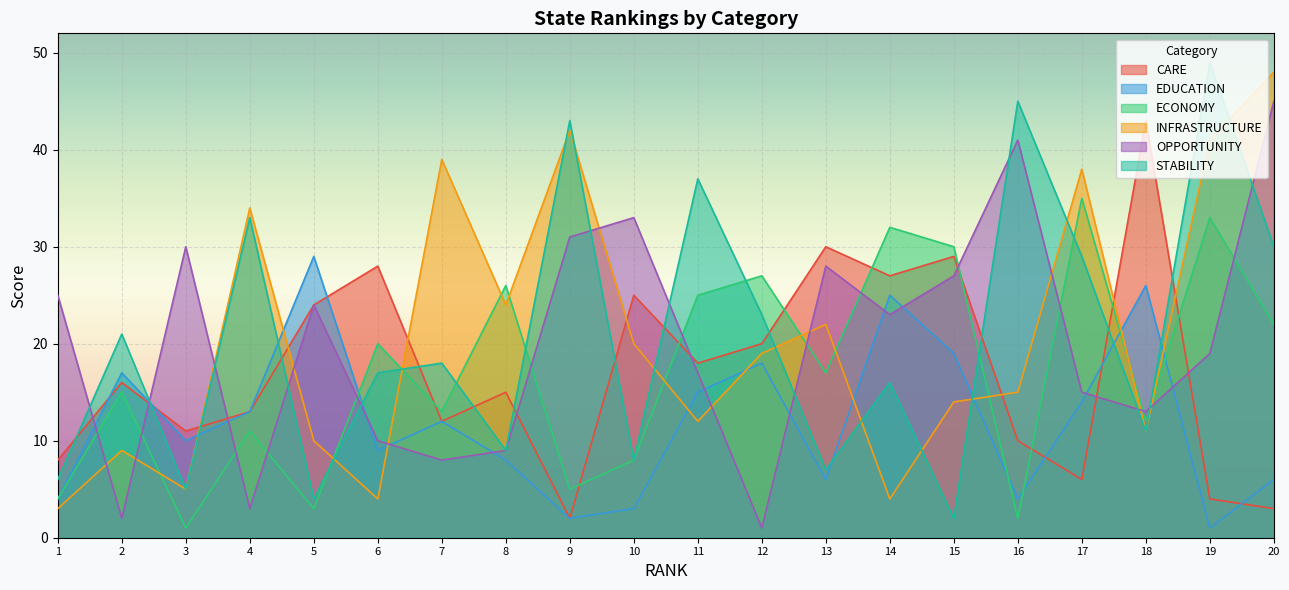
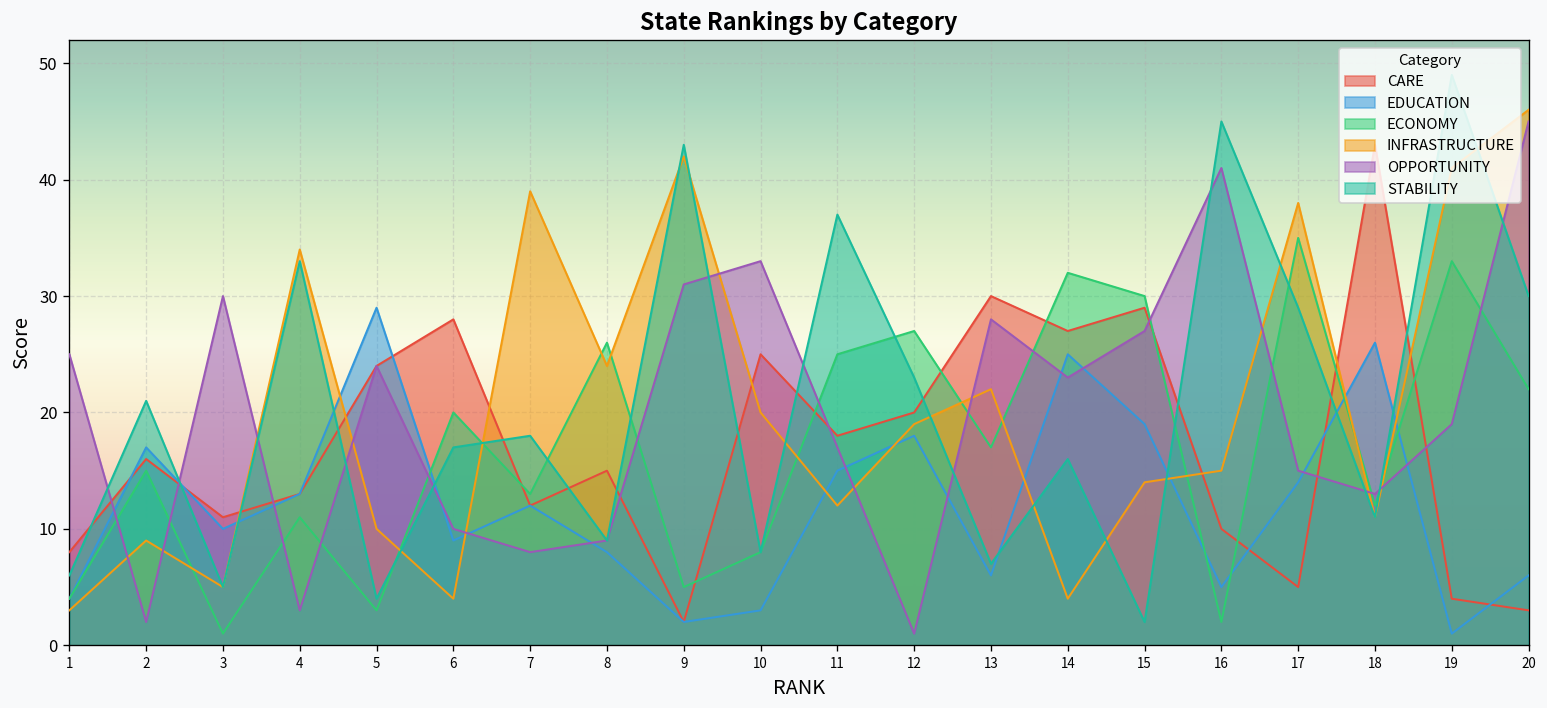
  {
    "CARE": {
      "1": 8,
      "2": 16,
      "3": 11,
      "6": 28,
      "8": 15,
      "10": 25,
      "11": 18,
      "12": 20,
      "13": 30,
      "14": 27,
      "15": 29,
      "16": 10,
-     "17": 6,
+     "17": 5,
      "19": 4,
      "20": 3
    },
    "EDUCATION": {
      "2": 17,
      "3": 10,
      "5": 29,
      "6": 9,
      "8": 8,
      "10": 3,
      "11": 15,
      "12": 18,
      "13": 6,
      "14": 25,
      "15": 19,
-     "16": 4,
+     "16": 5,
      "17": 14,
      "18": 26,
      "19": 1,
      "20": 6
    },
    "INFRASTRUCTURE": {
      "1": 3,
      "2": 9,
      "4": 34,
      "5": 10,
      "6": 4,
      "7": 39,
      "8": 24,
      "9": 42,
      "10": 20,
      "11": 12,
      "12": 19,
      "13": 22,
      "14": 4,
      "15": 14,
      "16": 15,
      "17": 38,
-     "20": 48
+     "20": 46
    },
    "OPPORTUNITY": {
      "1": 25,
      "2": 2,
      "3": 30,
      "4": 3,
      "6": 10,
      "7": 8,
      "9": 31,
      "10": 33,
      "11": 17,
      "12": 1,
      "13": 28,
      "14": 23,
      "15": 27,
      "16": 41,
      "17": 15,
      "18": 13,
      "19": 19,
      "20": 45
    }
  }
